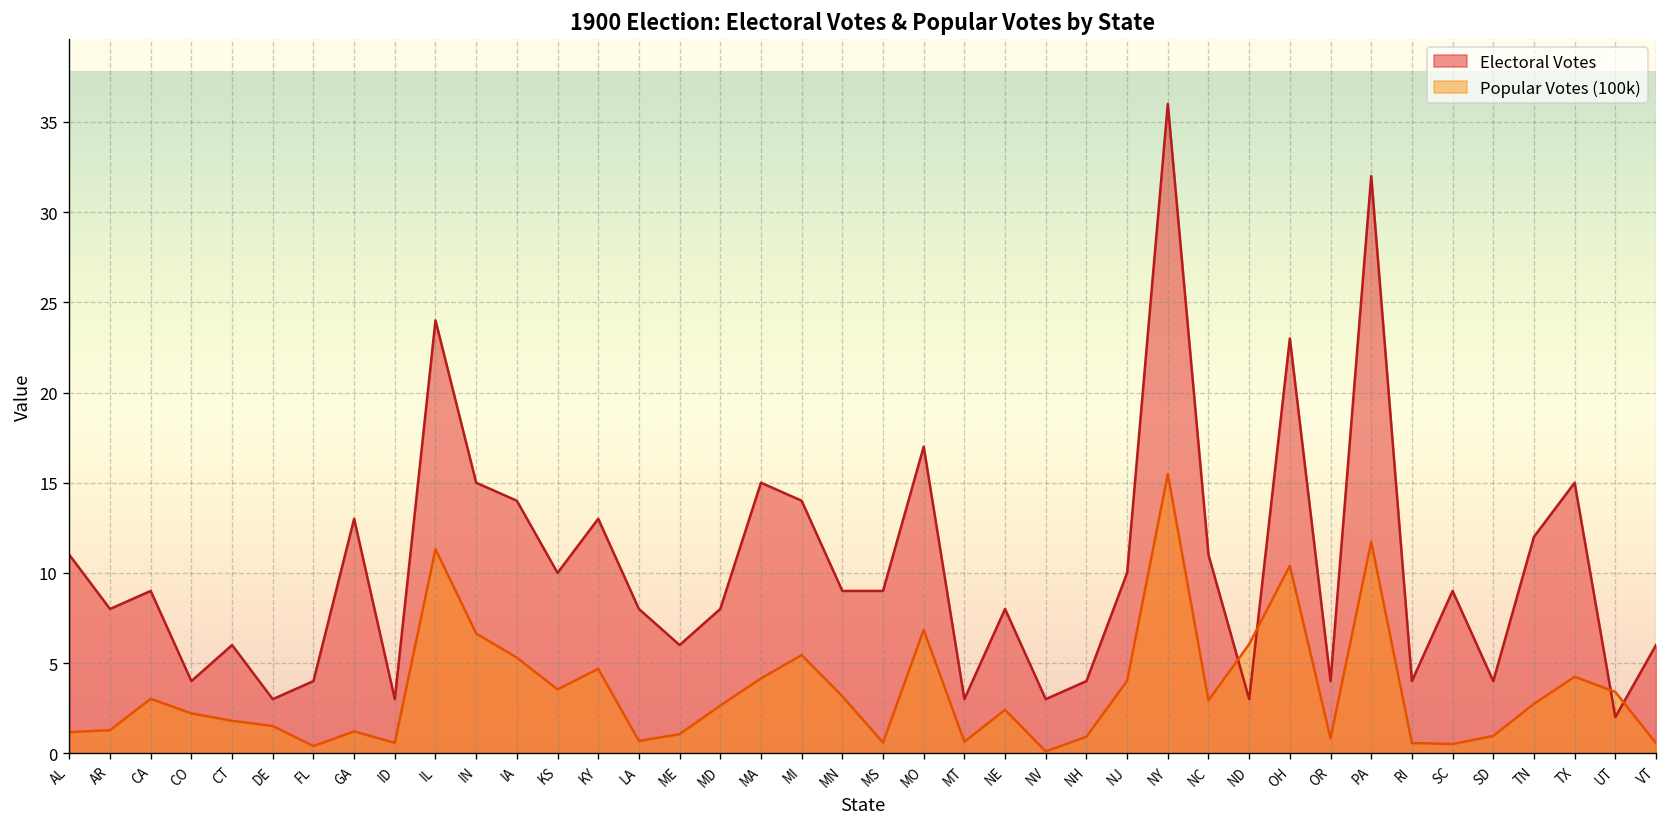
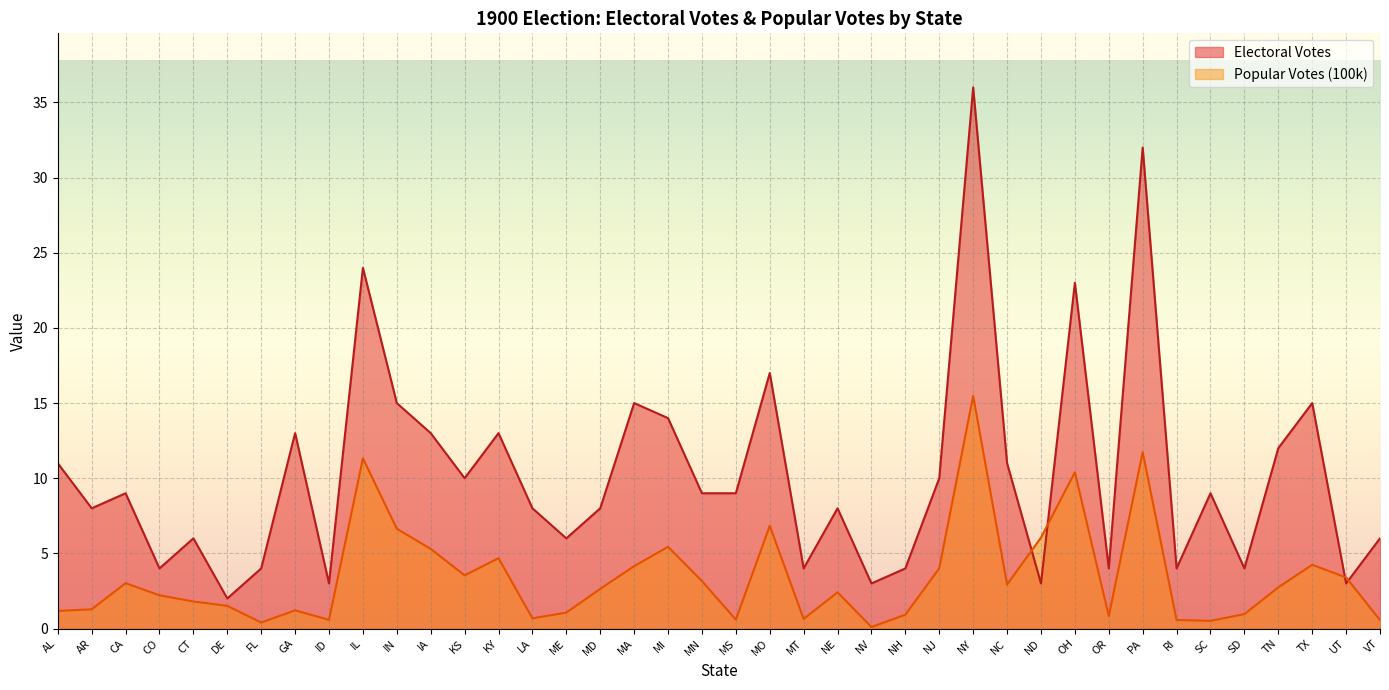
  {
    "Electoral Votes": {
      "AL": 11,
      "AR": 8,
      "CA": 9,
      "CO": 4,
      "CT": 6,
-     "DE": 3,
+     "DE": 2,
      "FL": 4,
      "GA": 13,
      "ID": 3,
      "IL": 24,
      "IN": 15,
-     "IA": 14,
+     "IA": 13,
      "KS": 10,
      "KY": 13,
      "LA": 8,
      "ME": 6,
      "MD": 8,
      "MA": 15,
      "MI": 14,
      "MN": 9,
      "MS": 9,
      "MO": 17,
-     "MT": 3,
+     "MT": 4,
      "NE": 8,
      "NV": 3,
      "NH": 4,
      "NJ": 10,
      "NY": 36,
      "NC": 11,
      "ND": 3,
      "OH": 23,
      "OR": 4,
      "PA": 32,
      "RI": 4,
      "SC": 9,
      "SD": 4,
      "TN": 12,
      "TX": 15,
-     "UT": 2,
+     "UT": 3,
      "VT": 6
    },
    "Popular Votes (100k)": {
      "AL": 1.2,
      "AR": 1.3,
      "CA": 3,
      "CO": 2.2,
      "CT": 1.8,
      "DE": 1.5,
      "FL": 0.4,
      "GA": 1.2,
      "ID": 0.6,
      "IL": 11.3,
      "IN": 6.6,
      "IA": 5.3,
      "KS": 3.5,
      "KY": 4.7,
      "LA": 0.7,
      "ME": 1,
      "MD": 2.6,
      "MA": 4,
      "MI": 5.4,
      "MN": 3,
      "MS": 0.6,
      "MO": 7,
      "MT": 0.6,
      "NE": 2.4,
      "NV": 0,
      "NH": 1,
      "NJ": 4,
      "NY": 15.5,
      "NC": 3,
      "ND": 6,
      "OH": 10.4,
      "OR": 0.8,
      "PA": 11.7,
      "RI": 0.6,
      "SC": 0.5,
      "SD": 1,
      "TN": 2.7,
      "TX": 4.2,
      "UT": 3.4,
      "VT": 0.6
    }
  }
